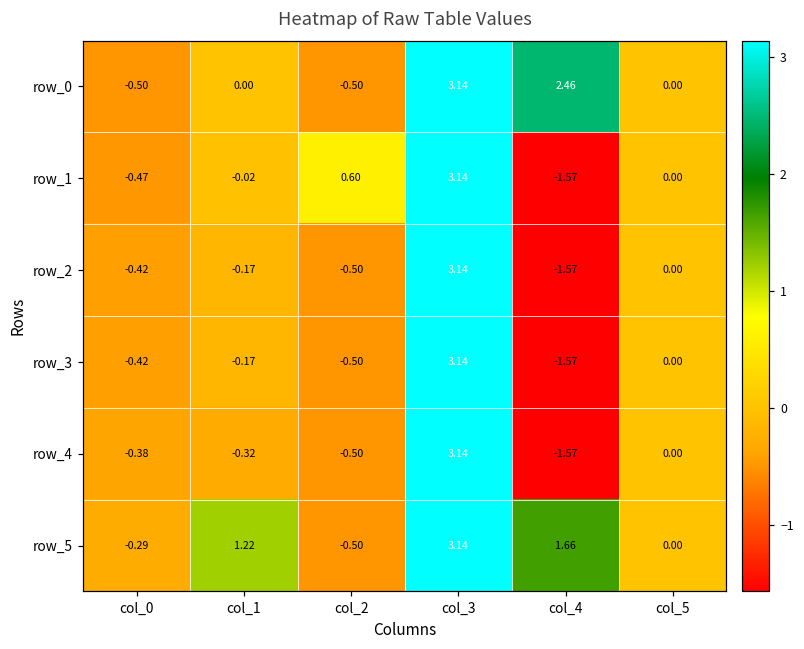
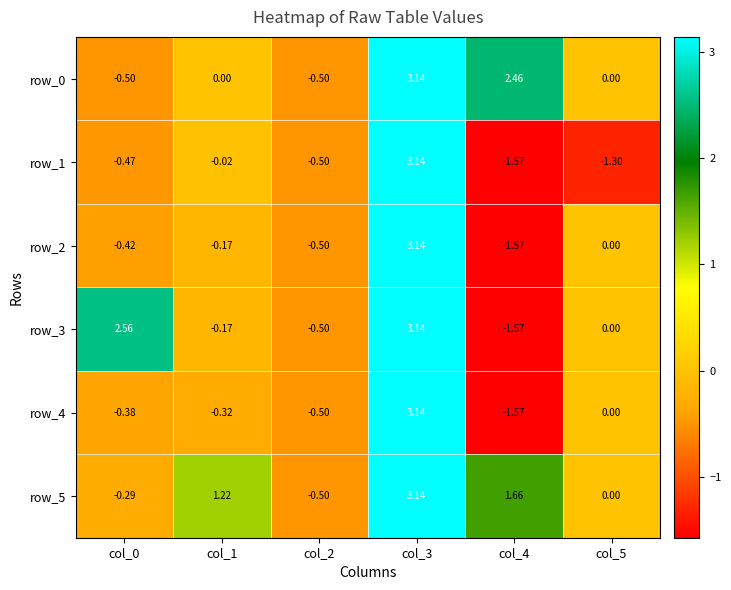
  {
    "row_0": {
      "col_0": -0.50,
      "col_1": 0.00,
      "col_2": -0.50,
      "col_3": 3.14,
      "col_4": 2.46,
      "col_5": 0.00
    },
    "row_1": {
      "col_0": -0.47,
      "col_1": -0.02,
-     "col_2": 0.60,
+     "col_2": -0.50,
      "col_3": 3.14,
      "col_4": -1.57,
-     "col_5": 0.00
+     "col_5": -1.30
    },
    "row_2": {
      "col_0": -0.42,
      "col_1": -0.17,
      "col_2": -0.50,
      "col_3": 3.14,
      "col_4": -1.57,
      "col_5": 0.00
    },
    "row_3": {
-     "col_0": -0.42,
+     "col_0": 2.56,
      "col_1": -0.17,
      "col_2": -0.50,
      "col_3": 3.14,
      "col_4": -1.57,
      "col_5": 0.00
    },
    "row_4": {
      "col_0": -0.38,
      "col_1": -0.32,
      "col_2": -0.50,
      "col_3": 3.14,
      "col_4": -1.57,
      "col_5": 0.00
    },
    "row_5": {
      "col_0": -0.29,
      "col_1": 1.22,
      "col_2": -0.50,
      "col_3": 3.14,
      "col_4": 1.66,
      "col_5": 0.00
    }
  }
